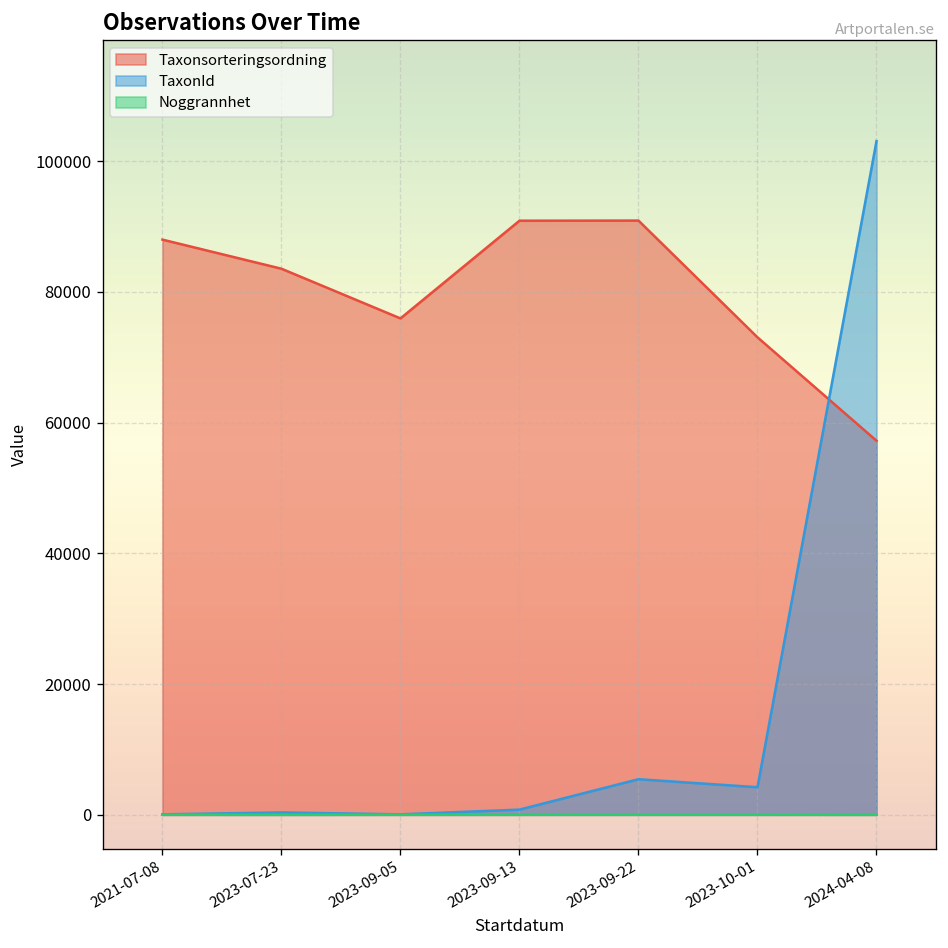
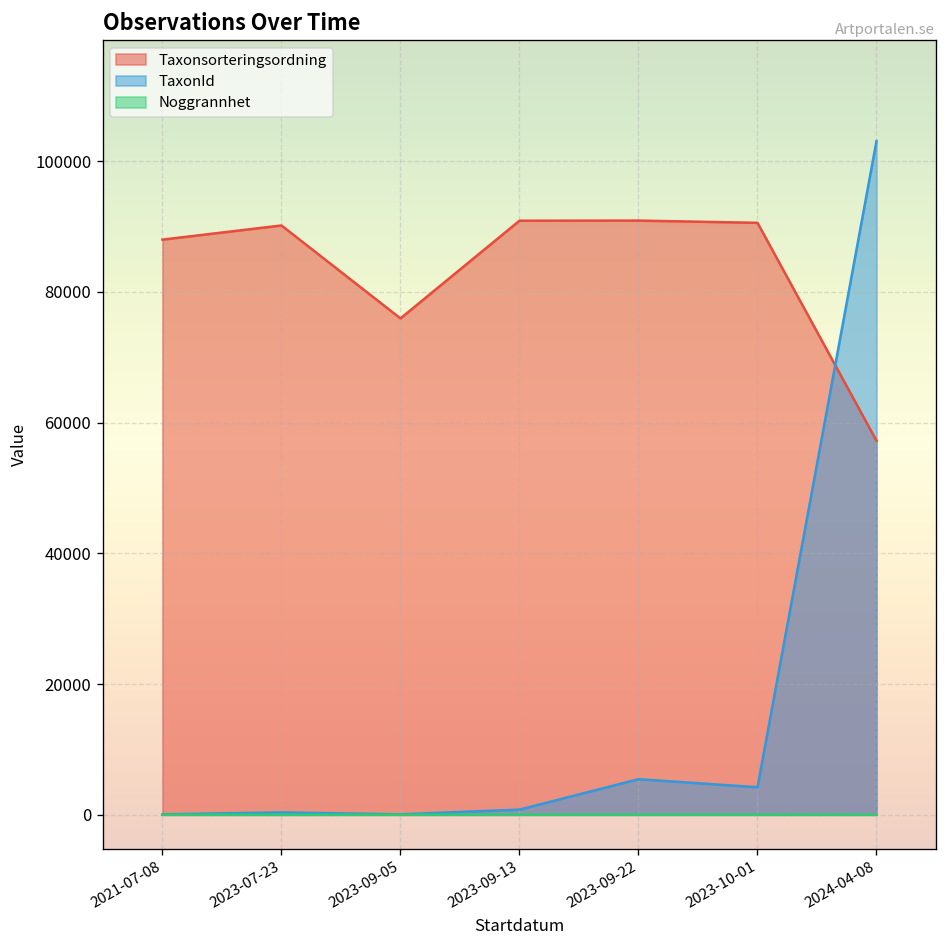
  {
    "Taxonsorteringsordning": {
      "2021-07-08": 88000,
-     "2023-07-23": 84000,
+     "2023-07-23": 90000,
      "2023-09-05": 76000,
      "2023-09-13": 91000,
      "2023-09-22": 91000,
-     "2023-10-01": 73000,
+     "2023-10-01": 91000,
      "2024-04-08": 57000
    },
    "TaxonId": {
      "2023-09-13": 1000,
      "2023-09-22": 5000,
      "2023-10-01": 4000,
      "2024-04-08": 103000
    },
    "Noggrannhet": {
      "2023-09-13": 0,
      "2023-09-22": 0,
      "2023-10-01": 0,
      "2024-04-08": 0
    }
  }
